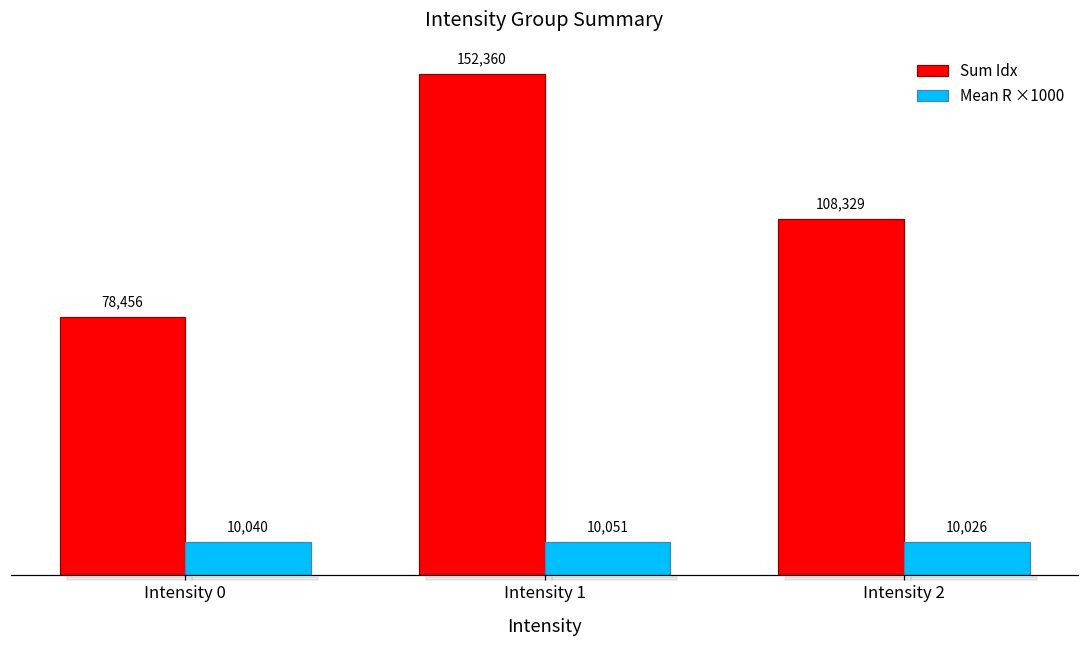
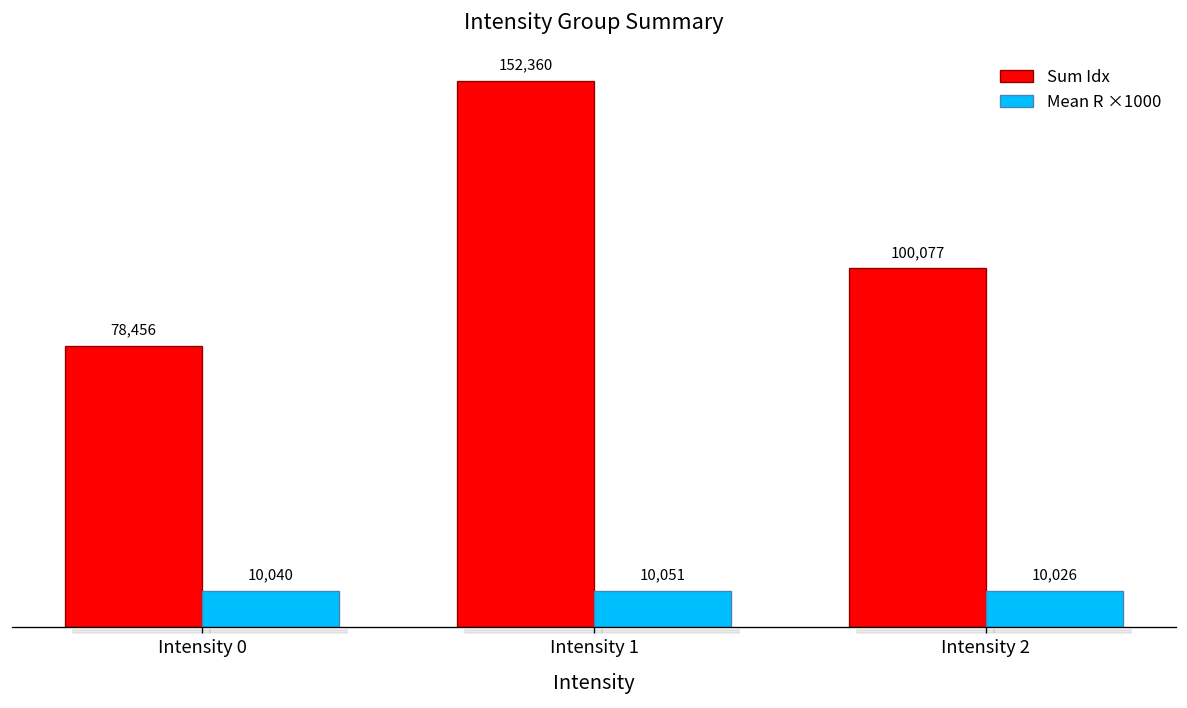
  {
    "Sum Idx": {
      "Intensity 0": "78,456",
      "Intensity 1": "152,360",
-     "Intensity 2": "108,329"
+     "Intensity 2": "100,077"
    },
    "Mean R ×1000": {
      "Intensity 0": "10,040",
      "Intensity 1": "10,051",
      "Intensity 2": "10,026"
    }
  }
